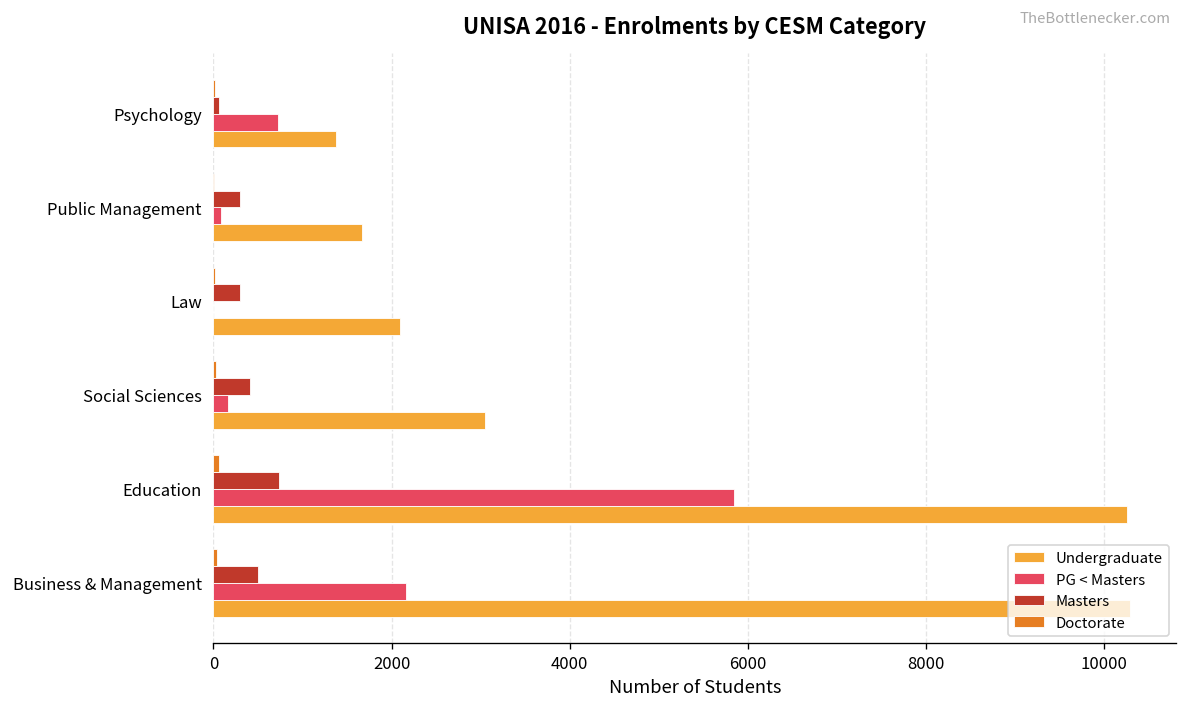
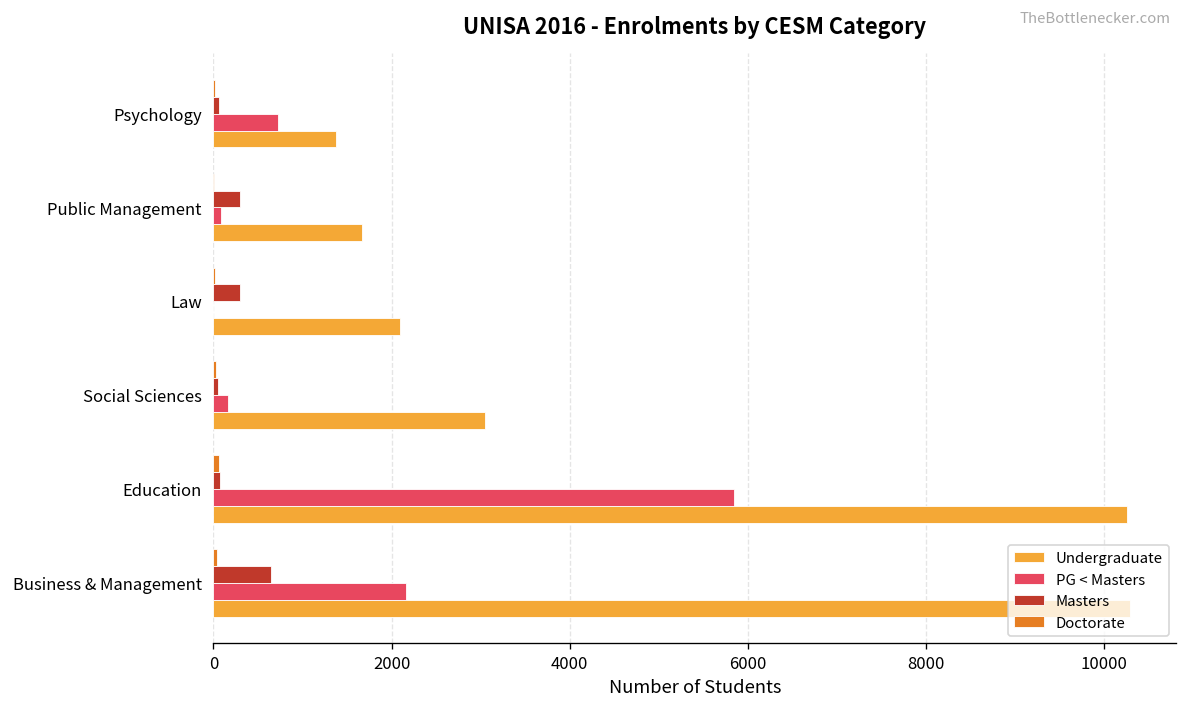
  {
    "PG < Masters": {
      "Psychology": 700,
      "Public Management": 100,
      "Law": 0,
      "Social Sciences": 200,
      "Education": 5800,
      "Business & Management": 2200
    },
    "Masters": {
      "Psychology": 100,
      "Public Management": 300,
      "Law": 300,
-     "Social Sciences": 400,
-     "Education": 700,
-     "Business & Management": 500
+     "Social Sciences": 0,
+     "Education": 100,
+     "Business & Management": 600
    }
  }
